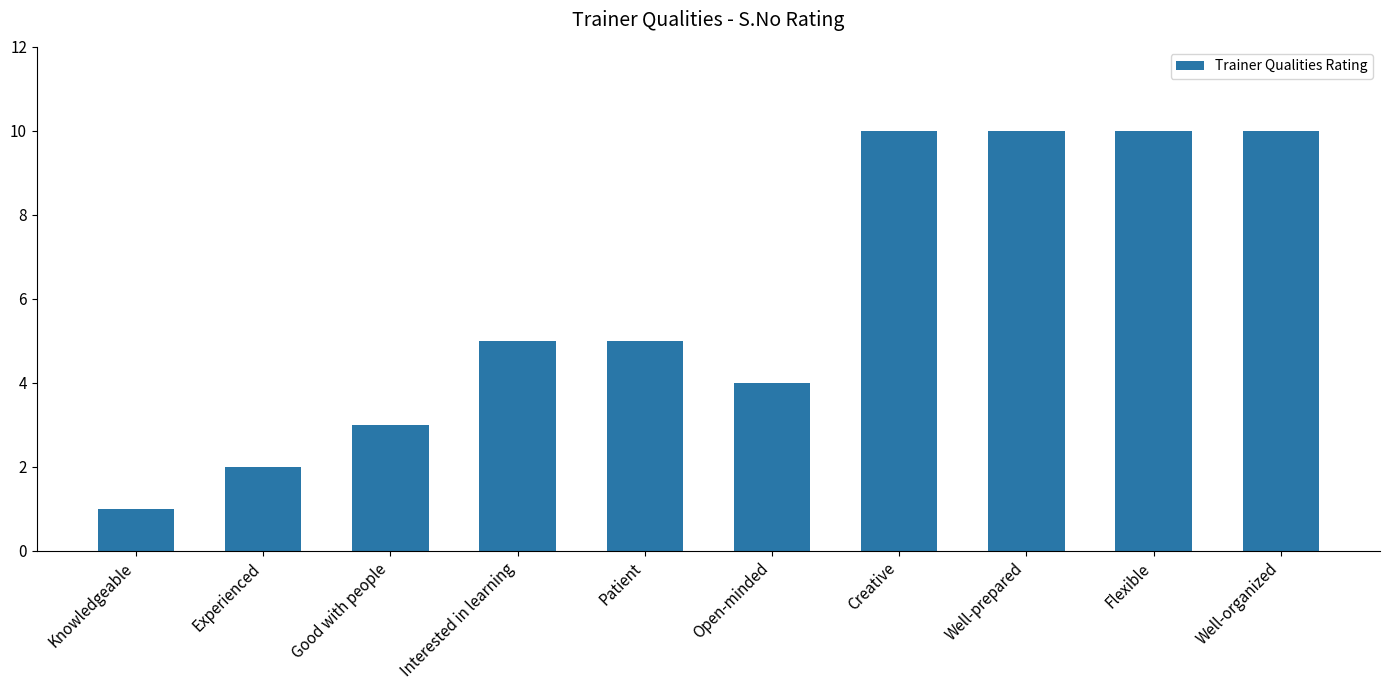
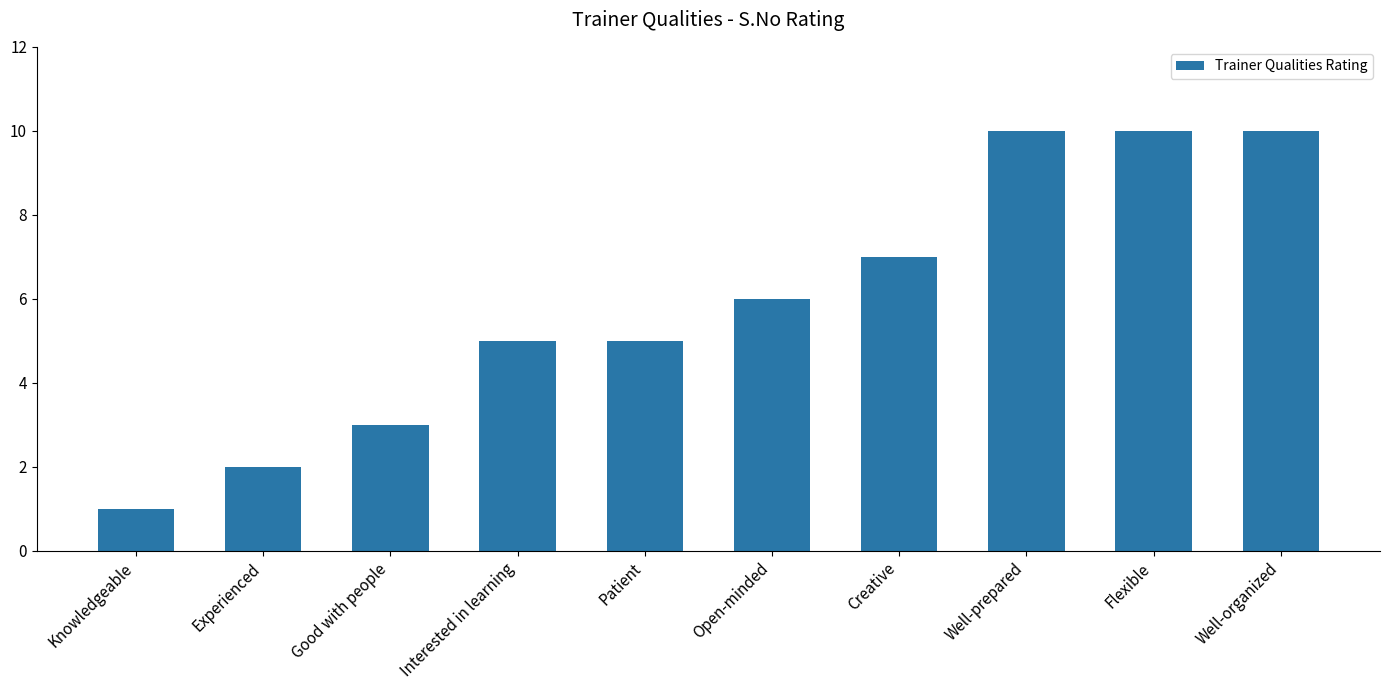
  {
    "Knowledgeable": 1,
    "Experienced": 2,
    "Good with people": 3,
    "Interested in learning": 5,
    "Patient": 5,
-   "Open-minded": 4,
-   "Creative": 10,
+   "Open-minded": 6,
+   "Creative": 7,
    "Well-prepared": 10,
    "Flexible": 10,
    "Well-organized": 10
  }
